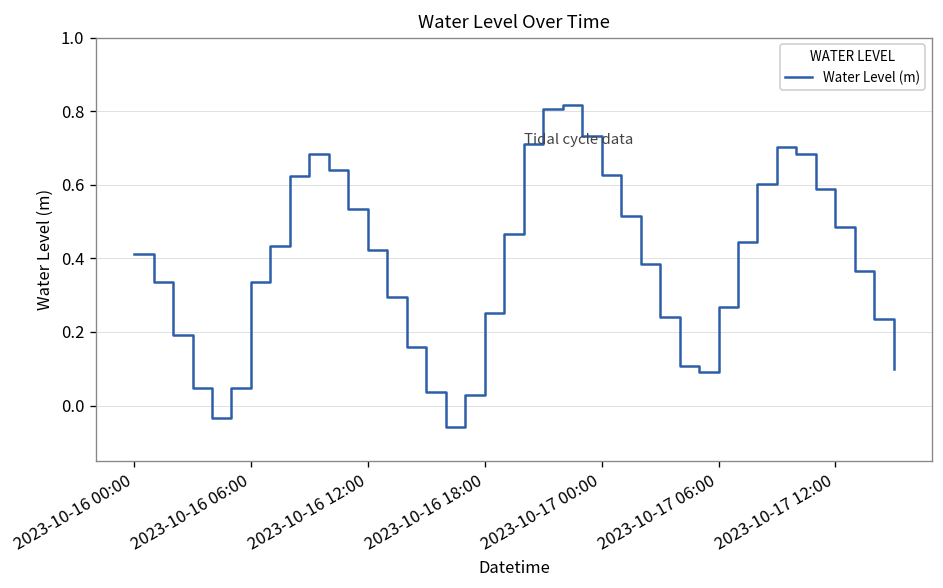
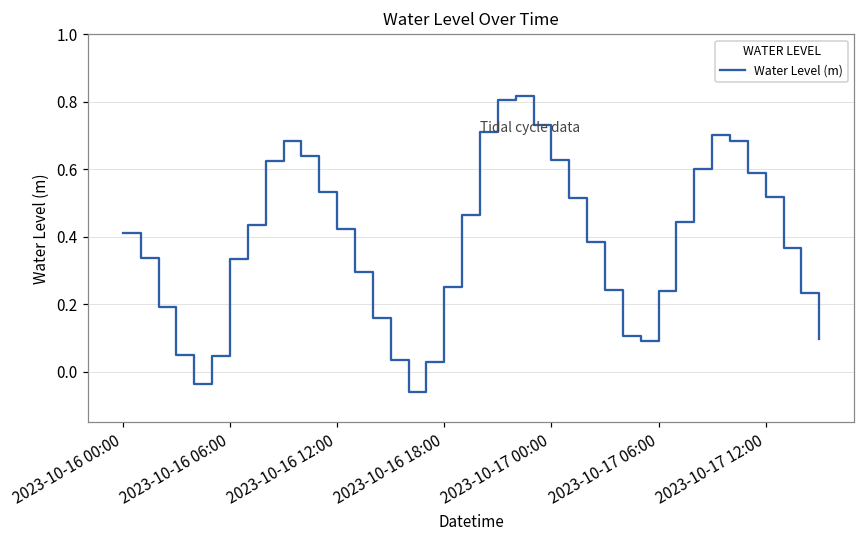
  {
    "2023-10-16 00:00": 0.41,
    "2023-10-16 06:00": 0.34,
    "2023-10-16 12:00": 0.42,
    "2023-10-16 18:00": 0.25,
    "2023-10-17 00:00": 0.63,
-   "2023-10-17 06:00": 0.27,
-   "2023-10-17 12:00": 0.48
+   "2023-10-17 06:00": 0.24,
+   "2023-10-17 12:00": 0.52
  }
